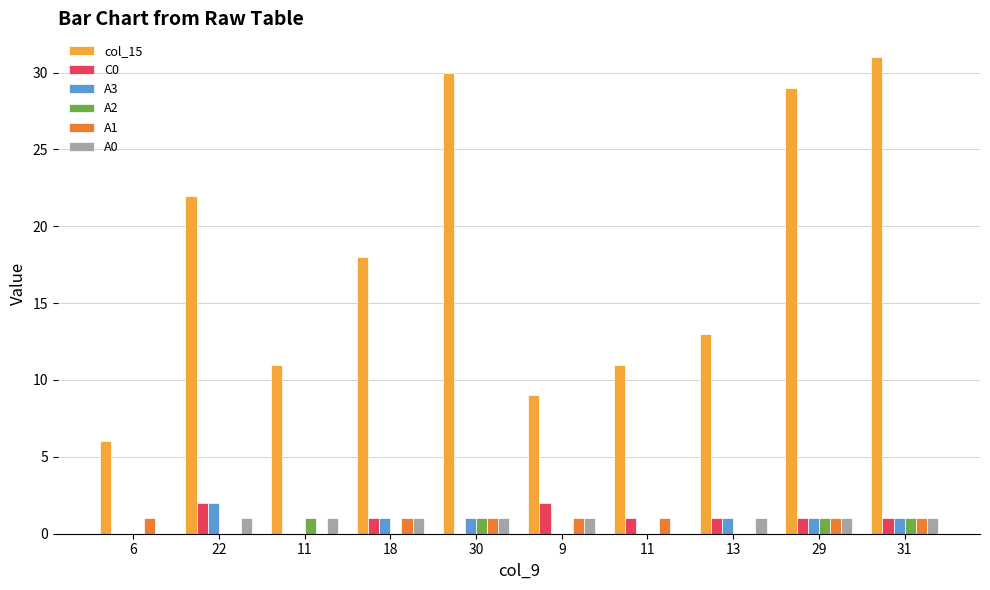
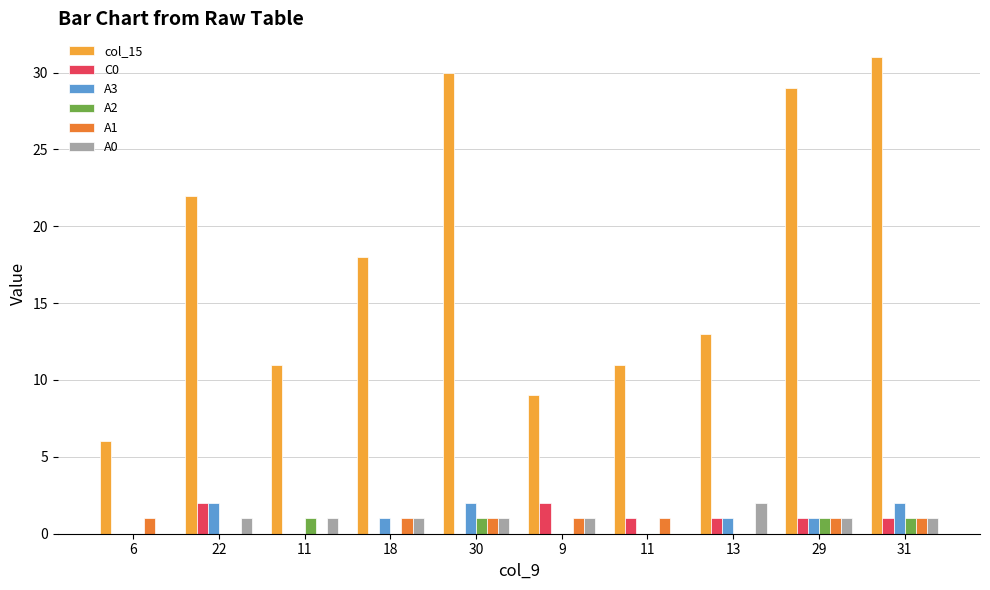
  {
    "C0": {
      "6": 0,
      "22": 2,
-     "18": 1,
+     "18": 0,
      "30": 0,
      "9": 2,
      "13": 1,
      "29": 1,
      "31": 1
    },
    "A3": {
      "6": 0,
      "22": 2,
      "18": 1,
-     "30": 1,
+     "30": 2,
      "9": 0,
      "13": 1,
      "29": 1,
-     "31": 1
+     "31": 2
    },
    "A2": {
      "6": 0,
      "22": 0,
      "18": 0,
      "30": 1,
      "9": 0,
      "13": 0,
      "29": 1,
      "31": 1
    },
    "A0": {
      "6": 0,
      "22": 1,
      "18": 1,
      "30": 1,
      "9": 1,
-     "13": 1,
+     "13": 2,
      "29": 1,
      "31": 1
    }
  }
